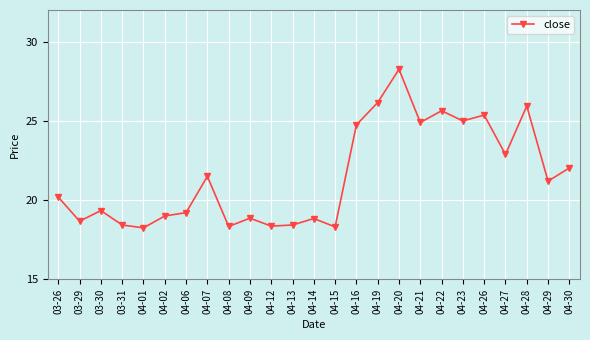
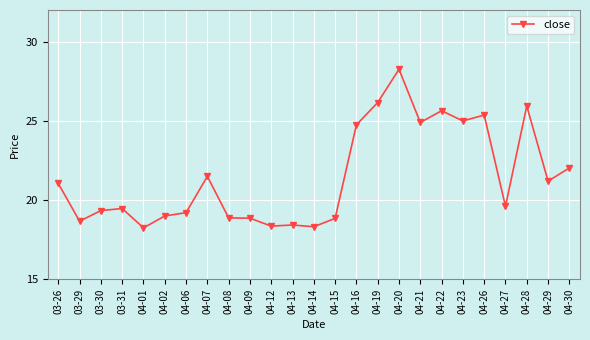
  {
-   "03-26": 20.2,
+   "03-26": 21.1,
    "03-29": 18.7,
    "03-30": 19.3,
-   "03-31": 18.4,
+   "03-31": 19.5,
    "04-01": 18.3,
    "04-02": 19.0,
    "04-06": 19.2,
    "04-07": 21.5,
-   "04-08": 18.3,
+   "04-08": 18.9,
    "04-09": 18.9,
    "04-12": 18.4,
    "04-13": 18.4,
-   "04-14": 18.8,
-   "04-15": 18.3,
+   "04-14": 18.3,
+   "04-15": 18.9,
    "04-16": 24.8,
    "04-19": 26.2,
    "04-20": 28.3,
    "04-21": 24.9,
    "04-22": 25.6,
    "04-23": 25.0,
    "04-26": 25.4,
-   "04-27": 22.9,
+   "04-27": 19.6,
    "04-28": 25.9,
    "04-29": 21.2,
    "04-30": 22.0
  }
